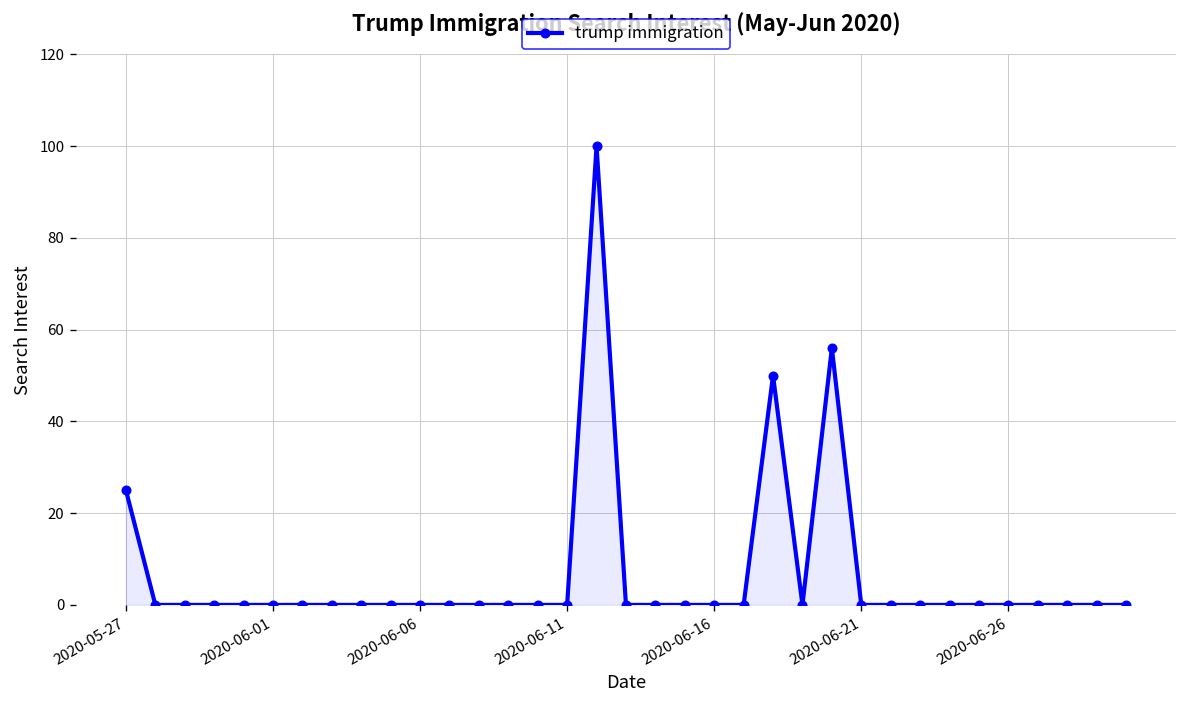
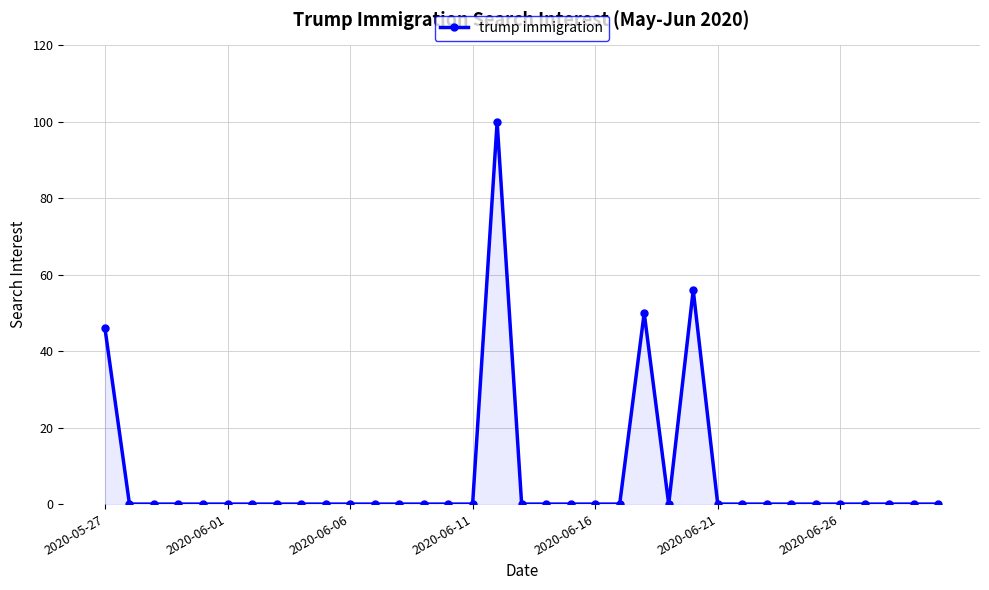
  {
-   "2020-05-27": 25,
+   "2020-05-27": 46,
    "2020-06-01": 0,
    "2020-06-06": 0,
    "2020-06-11": 0,
    "2020-06-16": 0,
    "2020-06-21": 0,
    "2020-06-26": 0
  }
